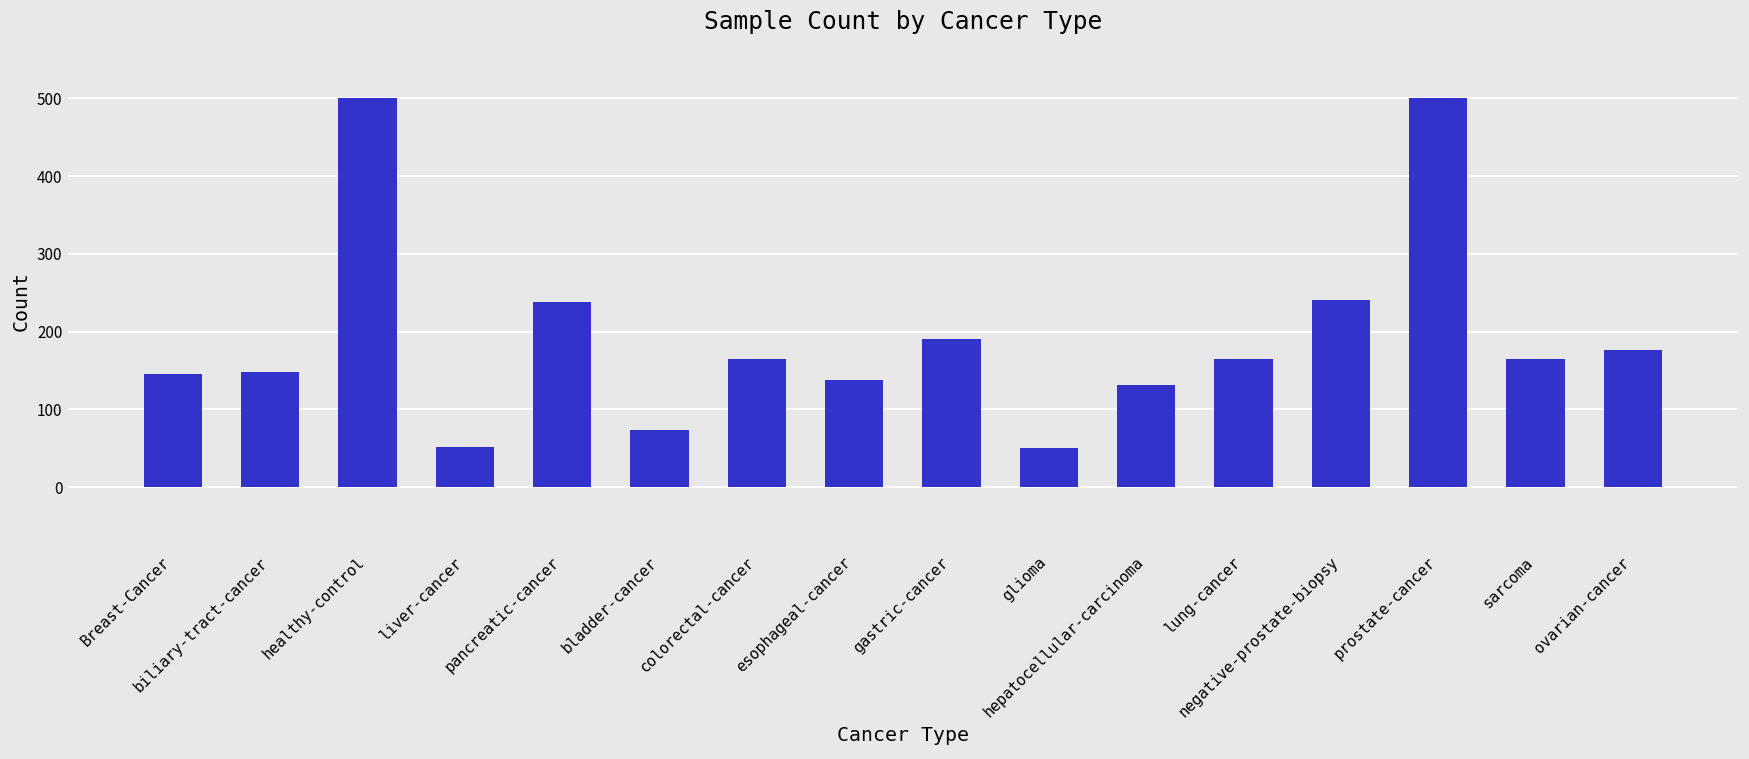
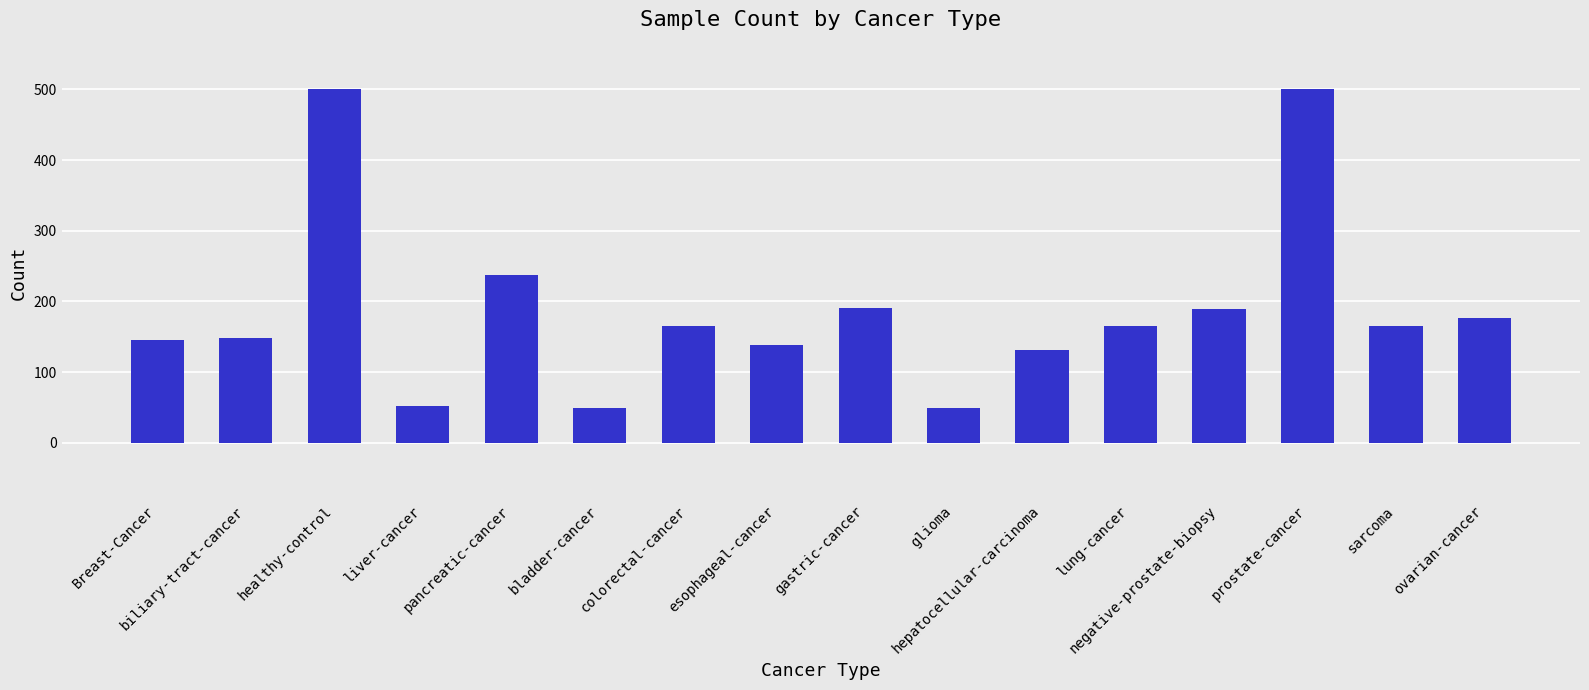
  {
    "Breast-Cancer": 150,
    "biliary-tract-cancer": 150,
    "healthy-control": 500,
    "liver-cancer": 50,
    "pancreatic-cancer": 240,
-   "bladder-cancer": 70,
+   "bladder-cancer": 50,
    "colorectal-cancer": 170,
    "esophageal-cancer": 140,
    "gastric-cancer": 190,
    "glioma": 50,
    "hepatocellular-carcinoma": 130,
    "lung-cancer": 170,
-   "negative-prostate-biopsy": 240,
+   "negative-prostate-biopsy": 190,
    "prostate-cancer": 500,
    "sarcoma": 170,
    "ovarian-cancer": 180
  }
